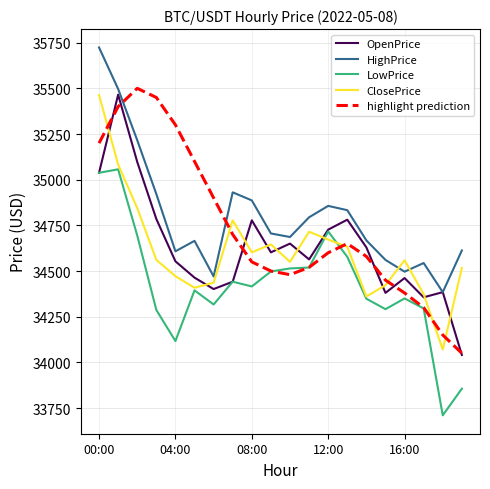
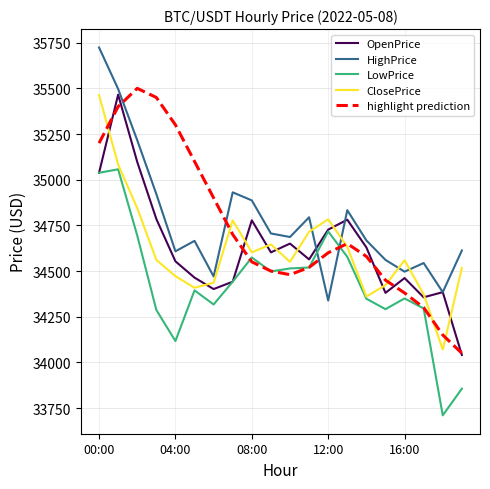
  {
    "OpenPrice": {
      "04:00": 34550,
      "08:00": 34780,
      "16:00": 34460
    },
    "HighPrice": {
      "00:00": 35720,
      "04:00": 34610,
      "08:00": 34890,
-     "12:00": 34860,
+     "12:00": 34340,
      "16:00": 34500
    },
    "LowPrice": {
      "04:00": 34120,
-     "08:00": 34420,
+     "08:00": 34570,
      "16:00": 34350
    },
    "ClosePrice": {
      "00:00": 35460,
      "04:00": 34470,
      "08:00": 34600,
-     "12:00": 34670,
+     "12:00": 34780,
      "16:00": 34560
    },
    "highlight prediction": {
      "00:00": 35200,
      "04:00": 35300,
      "08:00": 34550,
      "12:00": 34600,
      "16:00": 34380
    }
  }
